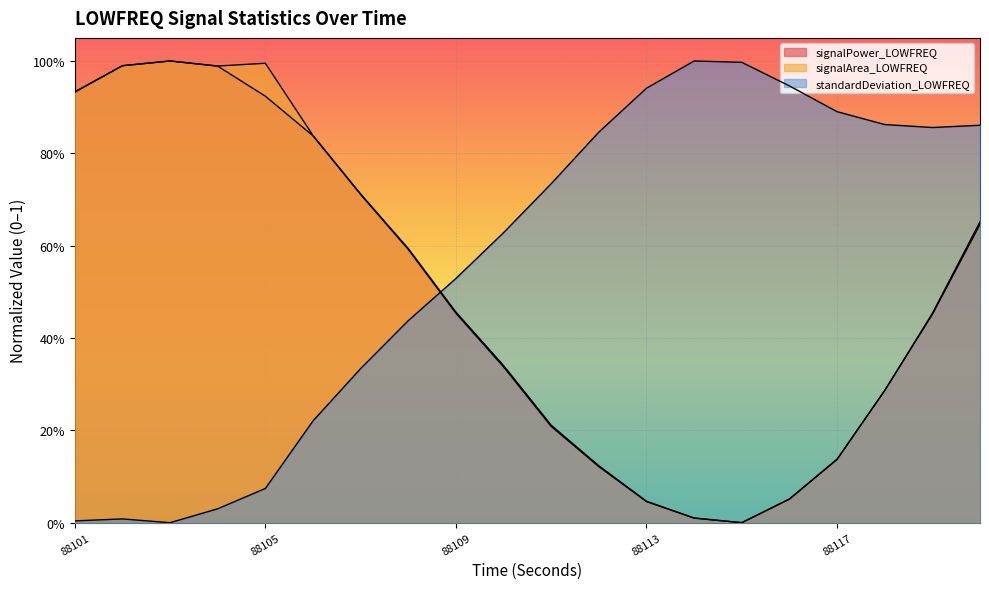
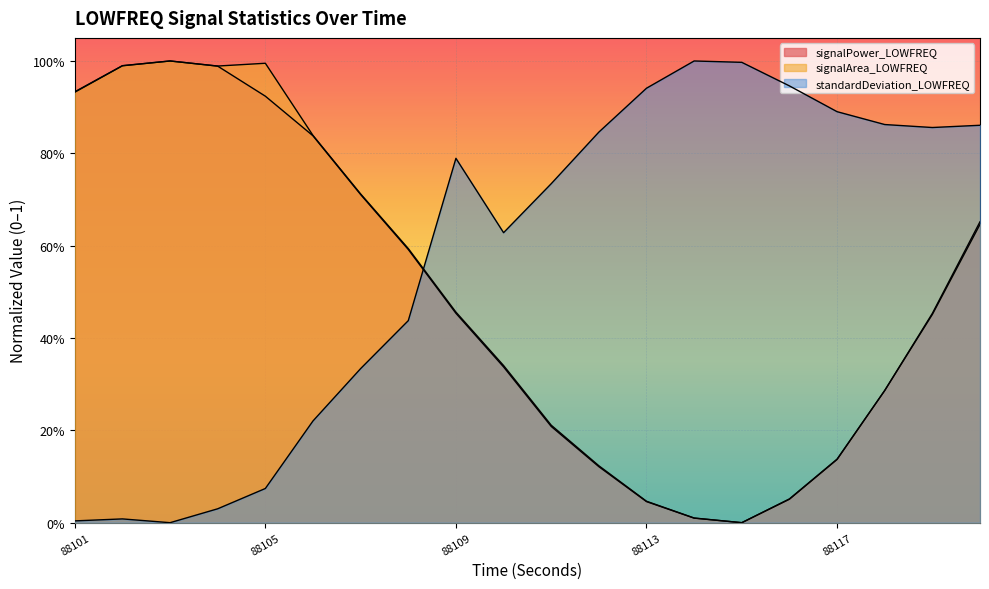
  {
    "signalPower_LOWFREQ": {
      "88105": "92%"
    },
    "signalArea_LOWFREQ": {
      "88105": "100%"
    },
    "standardDeviation_LOWFREQ": {
      "88101": "0%",
      "88105": "7%",
-     "88109": "53%",
+     "88109": "79%",
      "88113": "94%",
      "88117": "89%"
    }
  }
